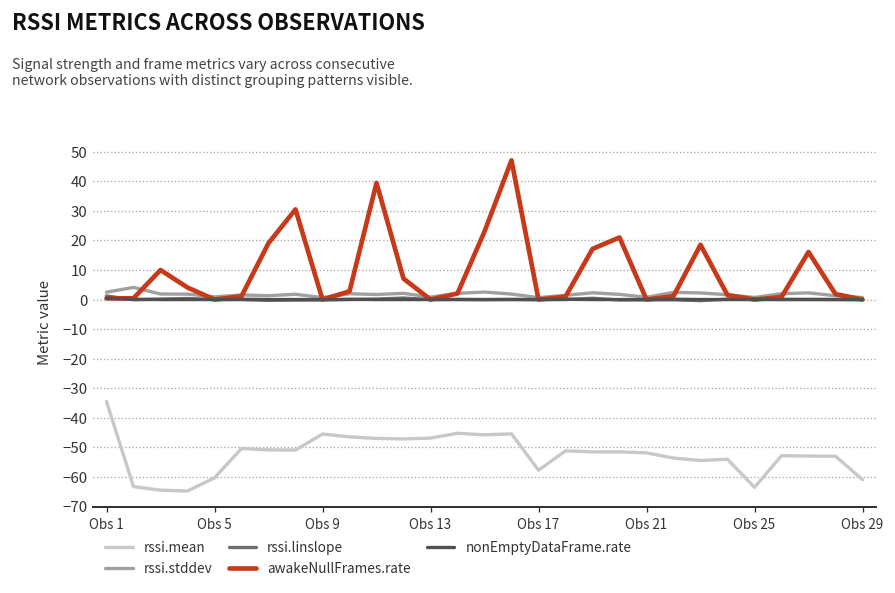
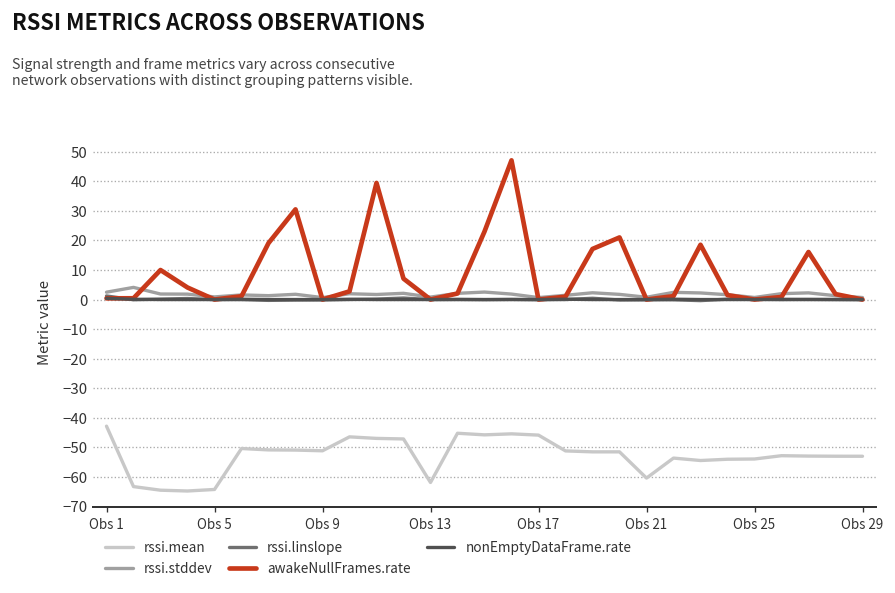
  {
    "rssi.mean": {
-     "Obs 1": -34,
-     "Obs 5": -60,
-     "Obs 9": -45,
-     "Obs 13": -47,
-     "Obs 17": -58,
-     "Obs 21": -52,
-     "Obs 25": -64,
-     "Obs 29": -61
+     "Obs 1": -43,
+     "Obs 5": -64,
+     "Obs 9": -51,
+     "Obs 13": -62,
+     "Obs 17": -46,
+     "Obs 21": -60,
+     "Obs 25": -54,
+     "Obs 29": -53
    },
    "rssi.stddev": {
      "Obs 1": 2
    }
  }
